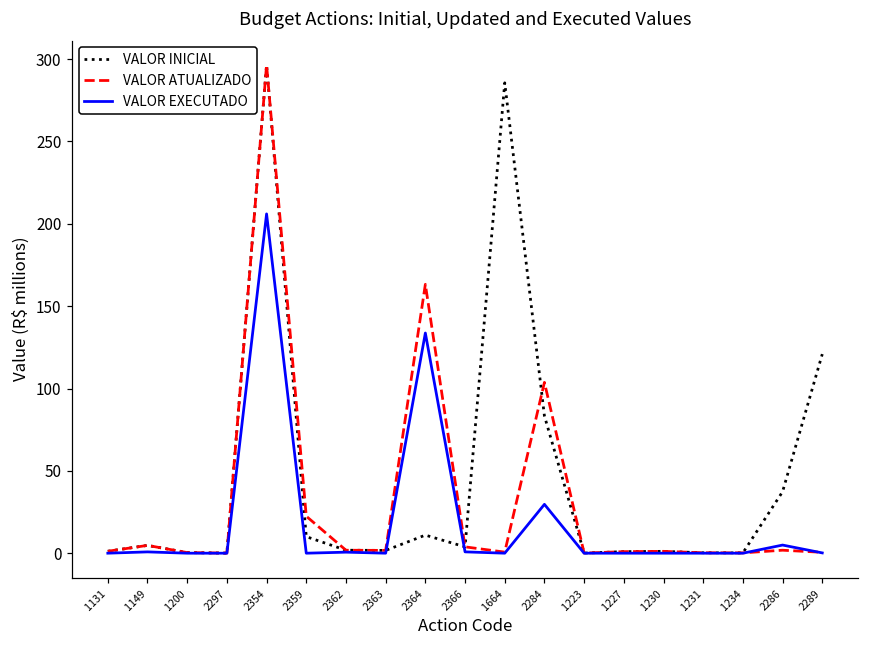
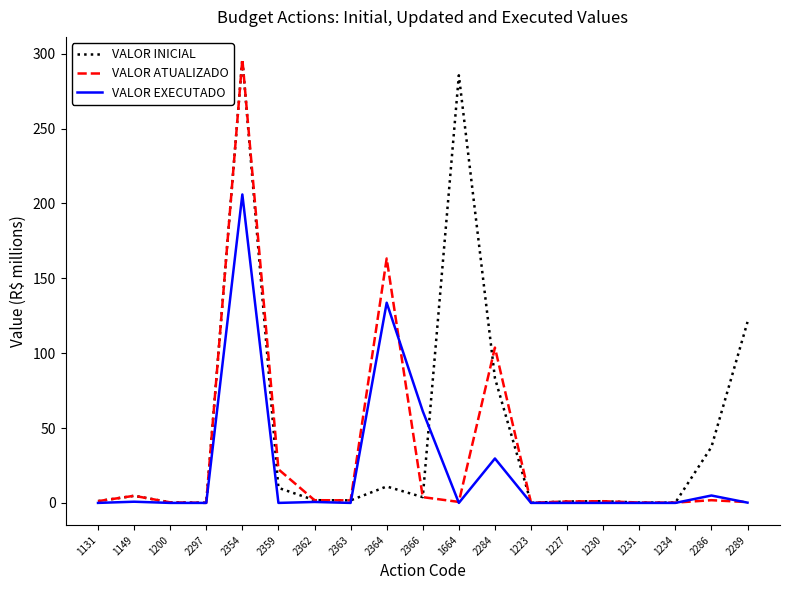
  {
    "VALOR INICIAL": {
      "2359": 10,
      "2364": 11,
      "1664": 286,
      "2284": 83,
      "2286": 37,
      "2289": 121
    },
    "VALOR ATUALIZADO": {
      "2359": 22,
      "2364": 163,
      "2284": 104,
      "2286": 2
    },
    "VALOR EXECUTADO": {
      "1149": 1,
      "2354": 206,
      "2359": 0,
      "2364": 134,
-     "2366": 1,
+     "2366": 61,
      "2284": 30,
      "2286": 5
    }
  }
